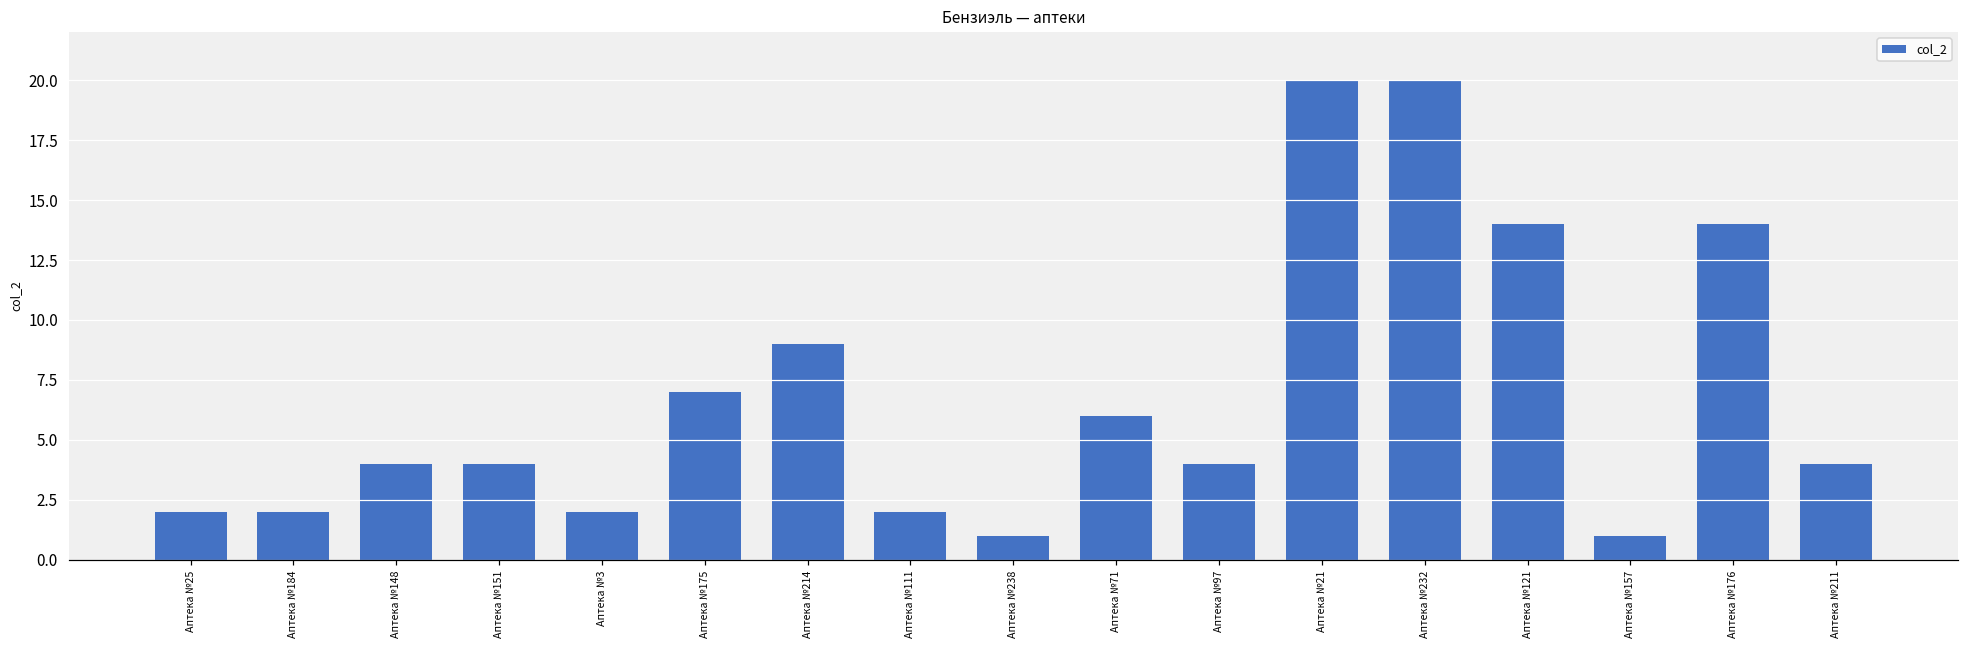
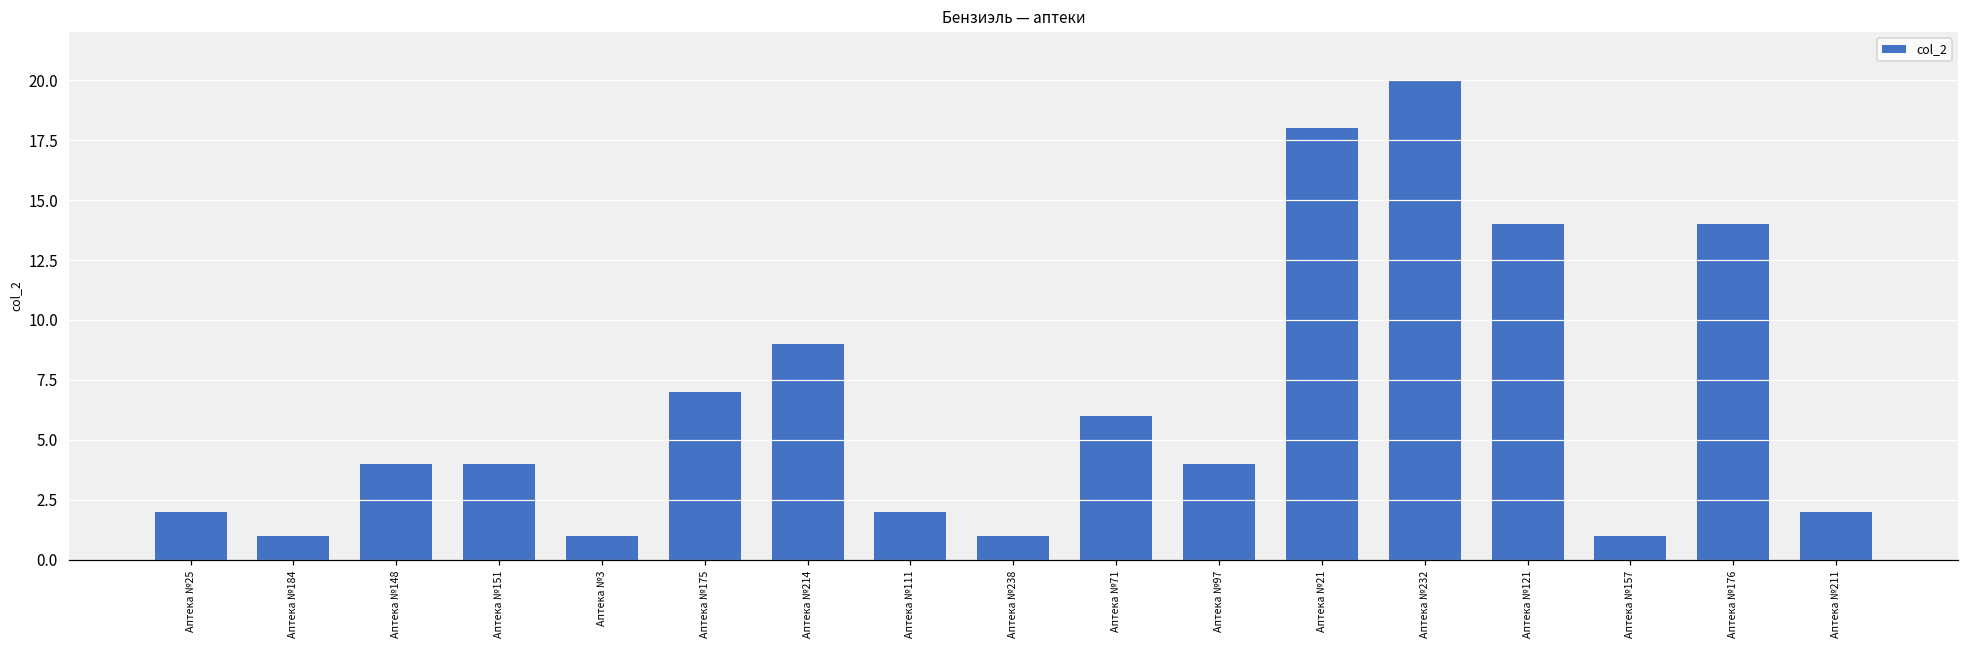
  {
    "Аптека №25": 2,
-   "Аптека №184": 2,
+   "Аптека №184": 1,
    "Аптека №148": 4,
    "Аптека №151": 4,
-   "Аптека №3": 2,
+   "Аптека №3": 1,
    "Аптека №175": 7,
    "Аптека №214": 9,
    "Аптека №111": 2,
    "Аптека №238": 1,
    "Аптека №71": 6,
    "Аптека №97": 4,
-   "Аптека №21": 20,
+   "Аптека №21": 18,
    "Аптека №232": 20,
    "Аптека №121": 14,
    "Аптека №157": 1,
    "Аптека №176": 14,
-   "Аптека №211": 4
+   "Аптека №211": 2
  }
